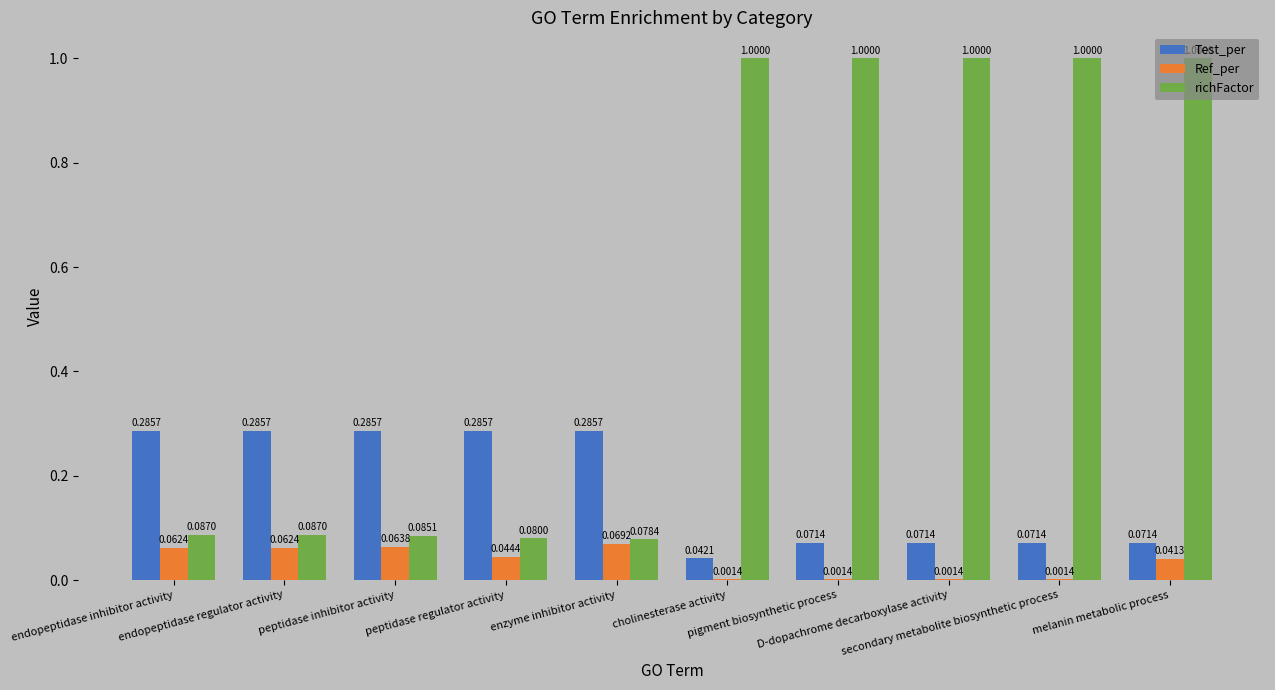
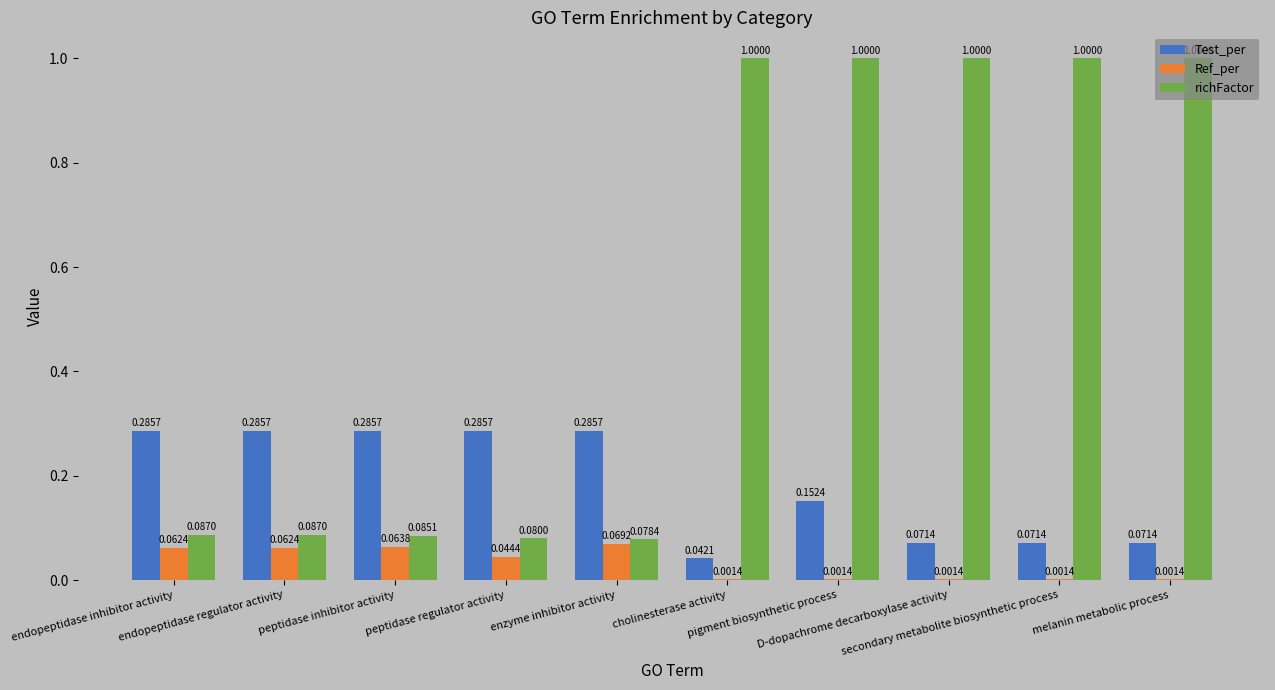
  {
    "Test_per": {
      "endopeptidase inhibitor activity": 0.2857,
      "endopeptidase regulator activity": 0.2857,
      "peptidase inhibitor activity": 0.2857,
      "peptidase regulator activity": 0.2857,
      "enzyme inhibitor activity": 0.2857,
      "cholinesterase activity": 0.0421,
-     "pigment biosynthetic process": 0.0714,
+     "pigment biosynthetic process": 0.1524,
      "D-dopachrome decarboxylase activity": 0.0714,
      "secondary metabolite biosynthetic process": 0.0714,
      "melanin metabolic process": 0.0714
    },
    "Ref_per": {
      "endopeptidase inhibitor activity": 0.0624,
      "endopeptidase regulator activity": 0.0624,
      "peptidase inhibitor activity": 0.0638,
      "peptidase regulator activity": 0.0444,
      "enzyme inhibitor activity": 0.0692,
      "cholinesterase activity": 0.0014,
      "pigment biosynthetic process": 0.0014,
      "D-dopachrome decarboxylase activity": 0.0014,
      "secondary metabolite biosynthetic process": 0.0014,
-     "melanin metabolic process": 0.0413
+     "melanin metabolic process": 0.0014
    },
    "richFactor": {
      "endopeptidase inhibitor activity": 0.0870,
      "endopeptidase regulator activity": 0.0870,
      "peptidase inhibitor activity": 0.0851,
      "peptidase regulator activity": 0.0800,
      "enzyme inhibitor activity": 0.0784,
      "cholinesterase activity": 1.0000,
      "pigment biosynthetic process": 1.0000,
      "D-dopachrome decarboxylase activity": 1.0000,
      "secondary metabolite biosynthetic process": 1.0000
    }
  }
